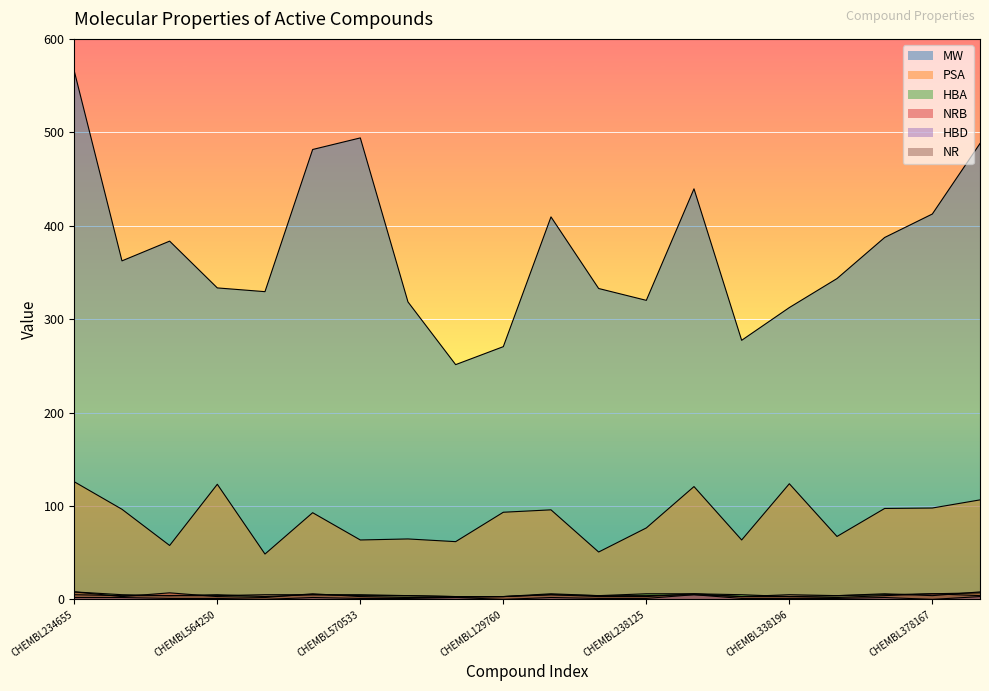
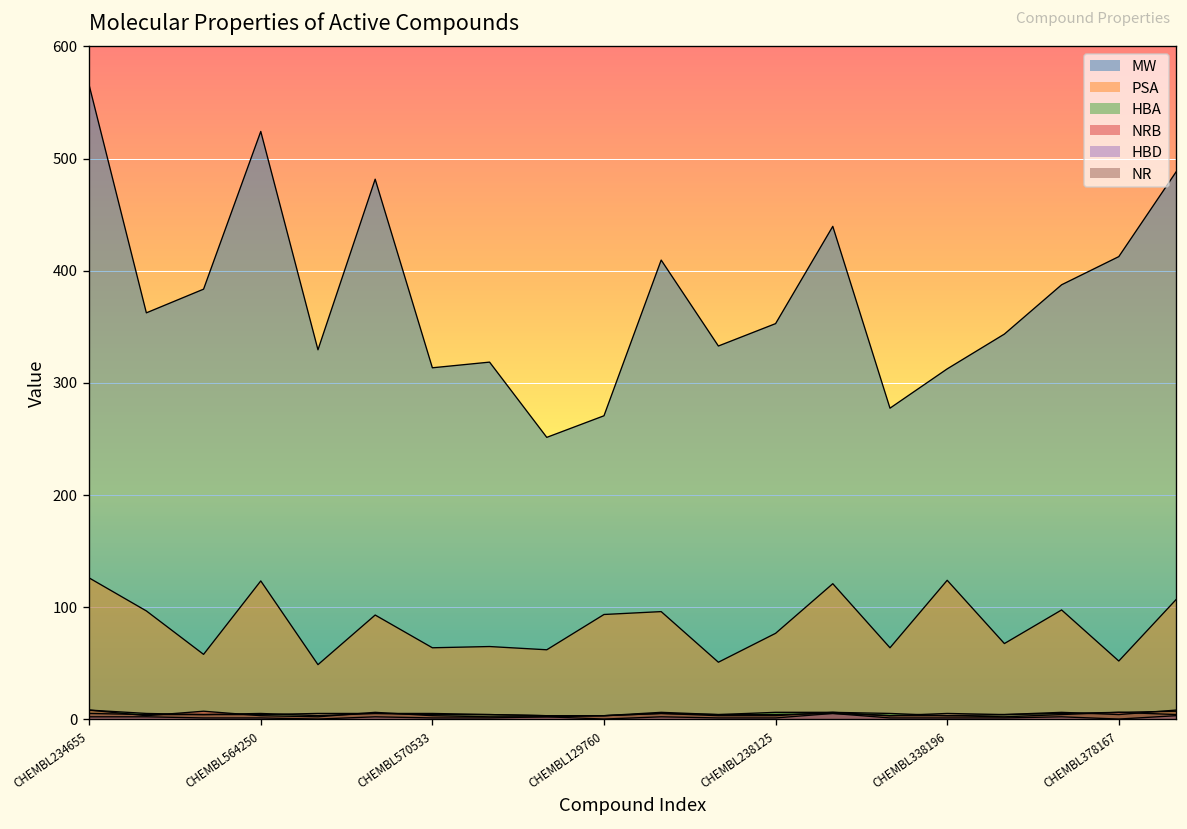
  {
    "MW": {
      "CHEMBL234655": 570,
-     "CHEMBL564250": 330,
-     "CHEMBL570533": 490,
+     "CHEMBL564250": 520,
+     "CHEMBL570533": 310,
      "CHEMBL129760": 270,
-     "CHEMBL238125": 320,
+     "CHEMBL238125": 350,
      "CHEMBL338196": 310,
      "CHEMBL378167": 410
    },
    "PSA": {
      "CHEMBL234655": 130,
      "CHEMBL564250": 120,
      "CHEMBL570533": 60,
      "CHEMBL129760": 90,
      "CHEMBL238125": 80,
      "CHEMBL338196": 120,
-     "CHEMBL378167": 100
+     "CHEMBL378167": 50
    },
    "HBD": {
      "CHEMBL234655": 0,
      "CHEMBL129760": 0,
      "CHEMBL378167": 0
    },
    "NR": {
      "CHEMBL234655": 10
    }
  }
